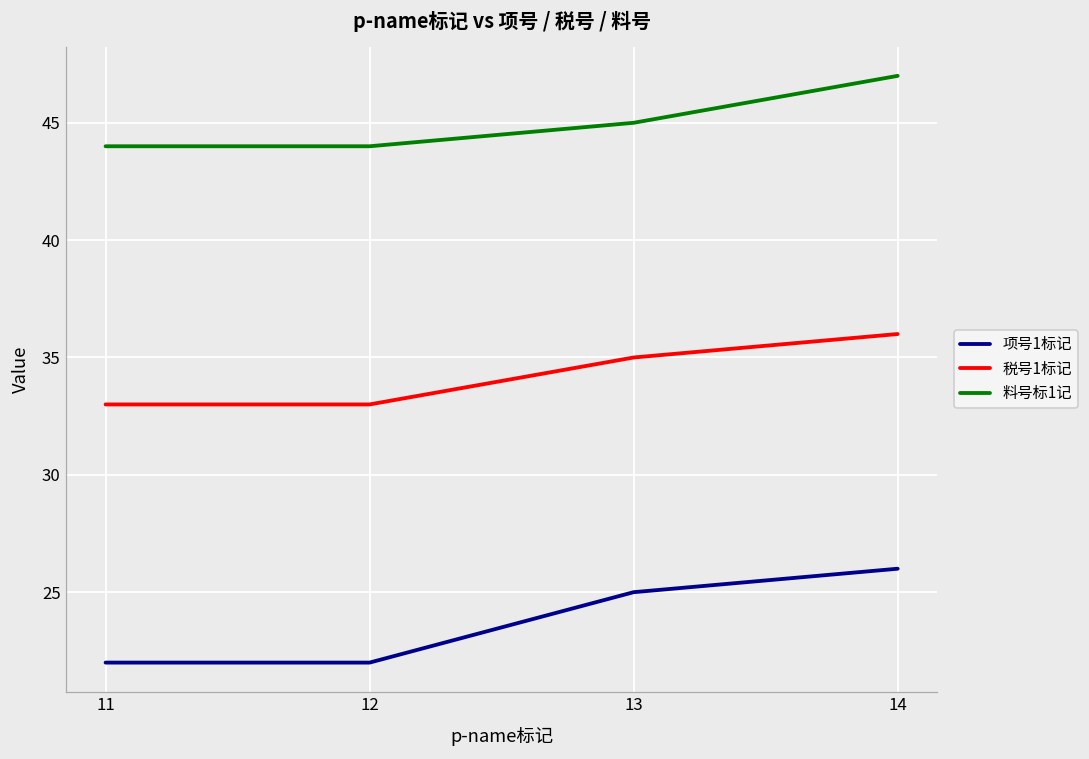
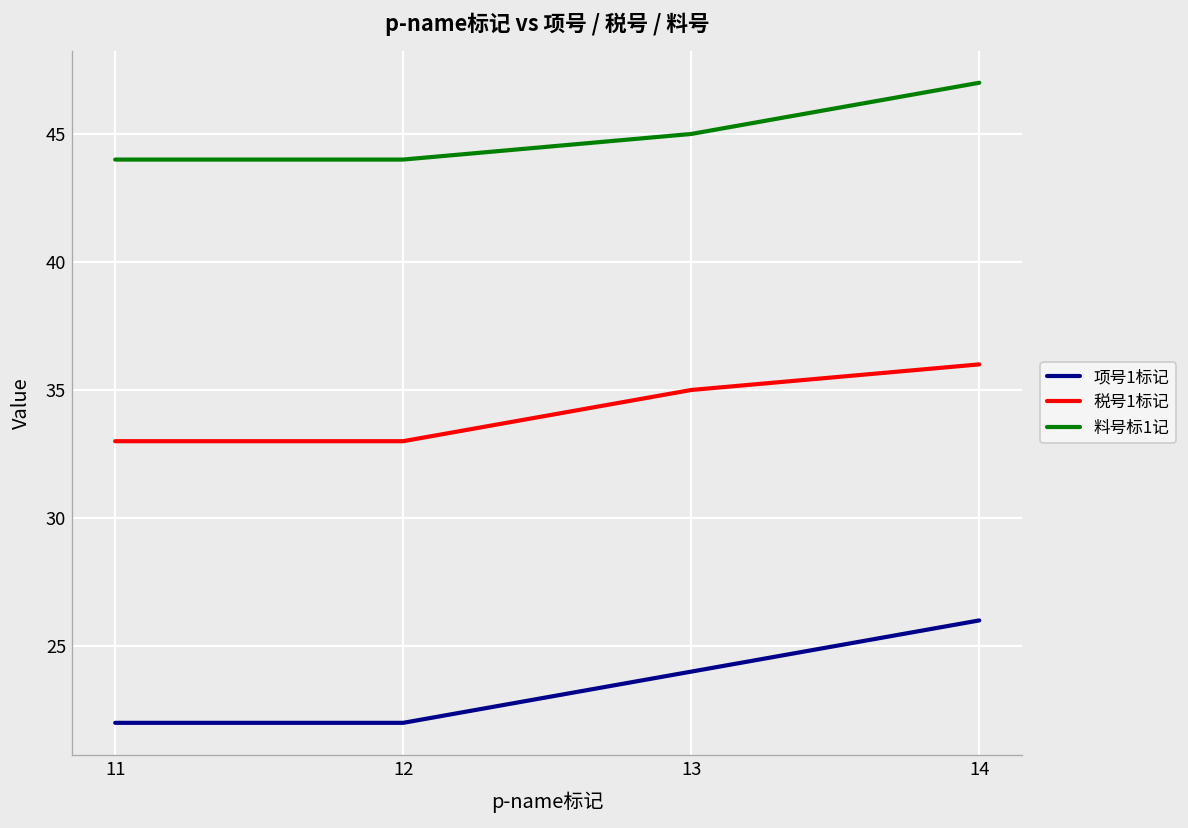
  {
    "项号1标记": {
      "11": 22,
      "12": 22,
-     "13": 25,
+     "13": 24,
      "14": 26
    },
    "税号1标记": {
      "11": 33,
      "12": 33,
      "13": 35,
      "14": 36
    },
    "料号标1记": {
      "11": 44,
      "12": 44,
      "13": 45,
      "14": 47
    }
  }
